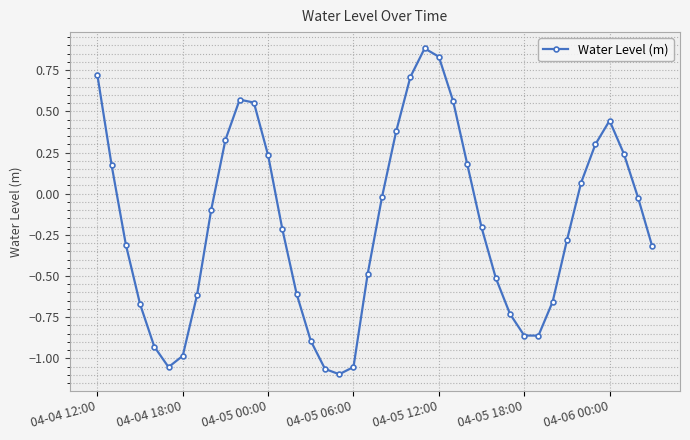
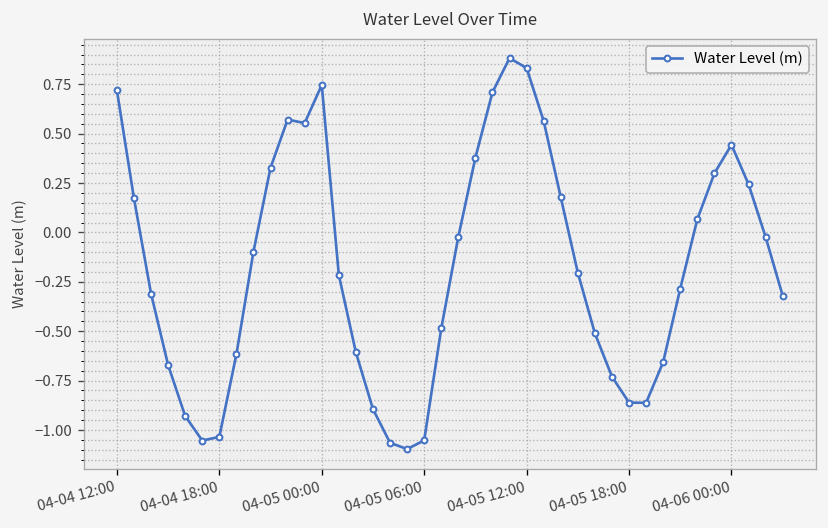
  {
    "04-04 12:00": 0.72,
-   "04-04 18:00": -0.98,
-   "04-05 00:00": 0.23,
+   "04-04 18:00": -1.04,
+   "04-05 00:00": 0.75,
    "04-05 06:00": -1.05,
    "04-05 12:00": 0.83,
    "04-05 18:00": -0.86,
    "04-06 00:00": 0.44
  }
